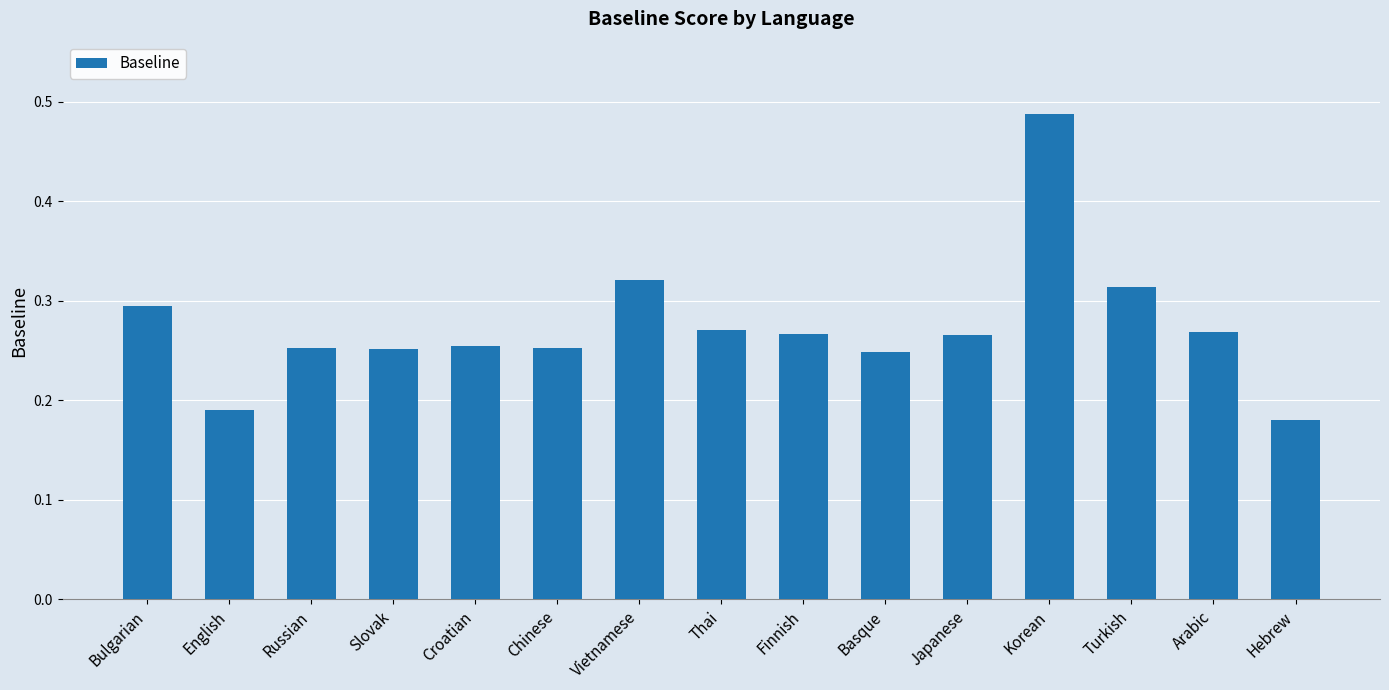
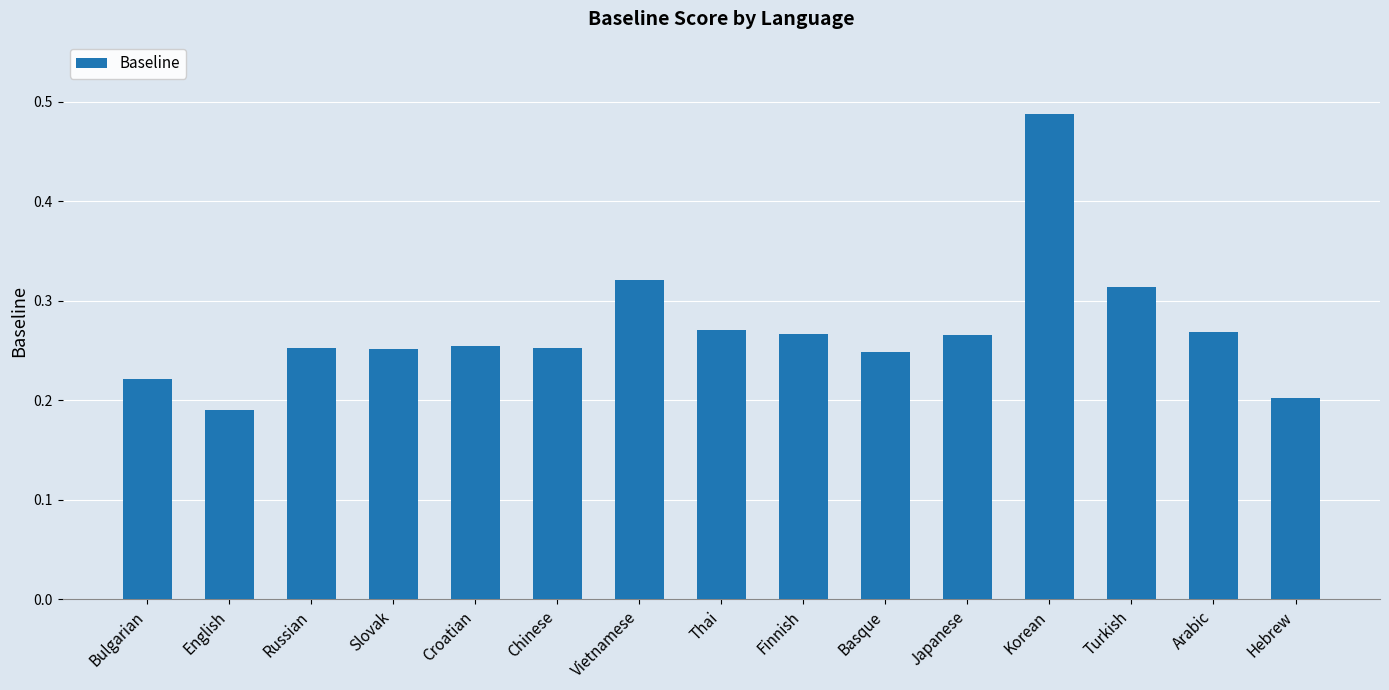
  {
-   "Bulgarian": 0.30,
+   "Bulgarian": 0.22,
    "English": 0.19,
    "Russian": 0.25,
    "Slovak": 0.25,
    "Croatian": 0.25,
    "Chinese": 0.25,
    "Vietnamese": 0.32,
    "Thai": 0.27,
    "Finnish": 0.27,
    "Basque": 0.25,
    "Japanese": 0.27,
    "Korean": 0.49,
    "Turkish": 0.31,
    "Arabic": 0.27,
-   "Hebrew": 0.18
+   "Hebrew": 0.20
  }
